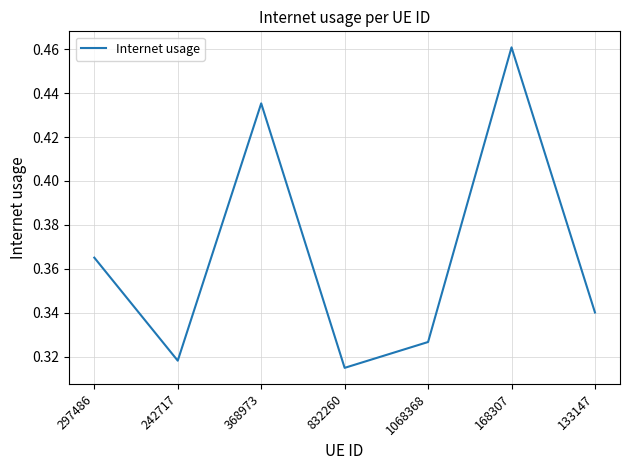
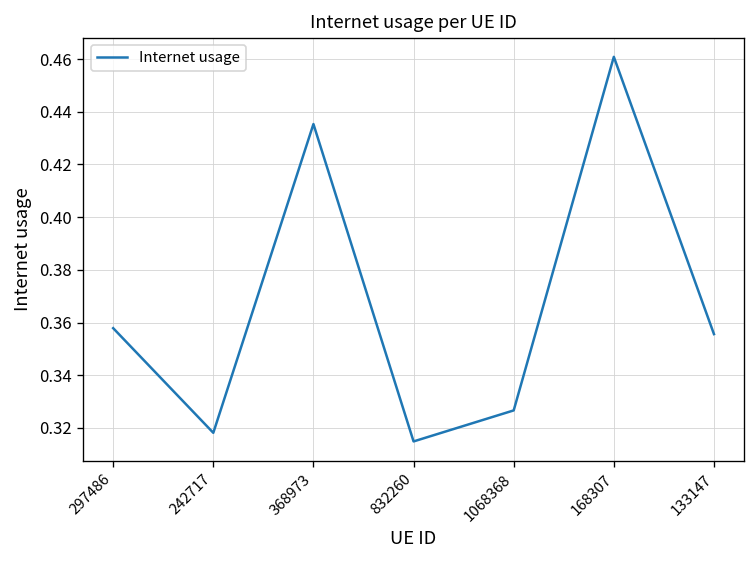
  {
-   "297486": 0.365,
+   "297486": 0.358,
    "242717": 0.318,
    "368973": 0.435,
    "832260": 0.315,
    "1068368": 0.327,
    "168307": 0.461,
-   "133147": 0.340
+   "133147": 0.356
  }
